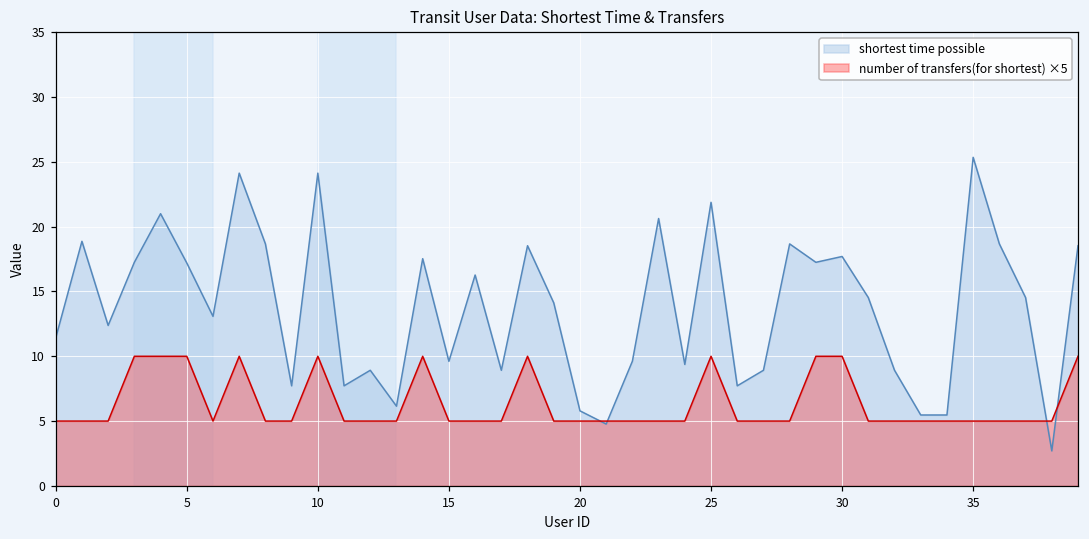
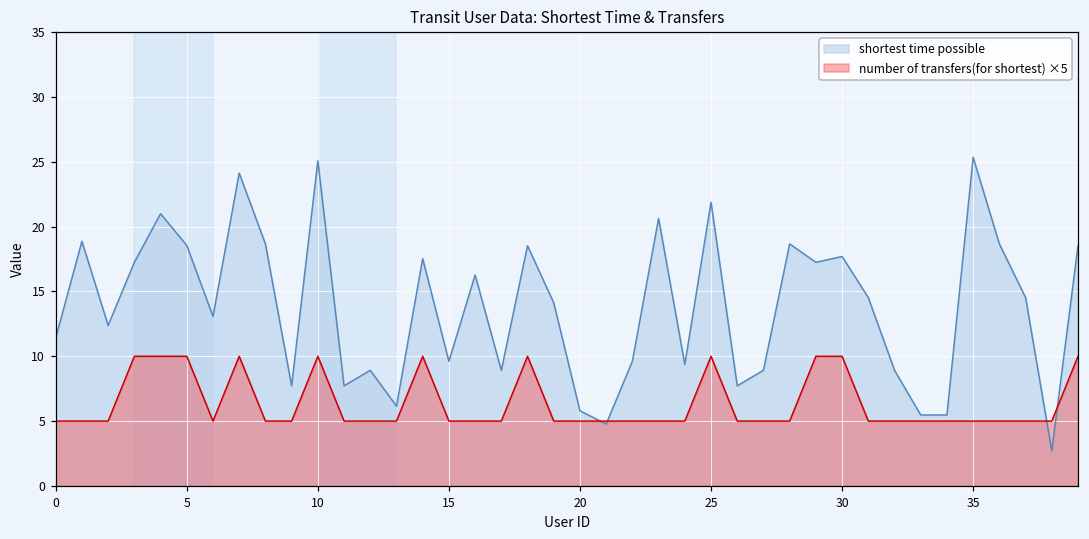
  {
    "shortest time possible": {
      "0": 11.4,
-     "5": 17.2,
-     "10": 24.1,
+     "5": 18.6,
+     "10": 25.1,
      "15": 9.6,
      "20": 5.8,
      "25": 21.9,
      "30": 17.7,
      "35": 25.4
    },
    "number of transfers(for shortest) ×5": {
      "0": 5.0,
      "5": 10.0,
      "10": 10.0,
      "15": 5.0,
      "20": 5.0,
      "25": 10.0,
      "30": 10.0,
      "35": 5.0
    }
  }
